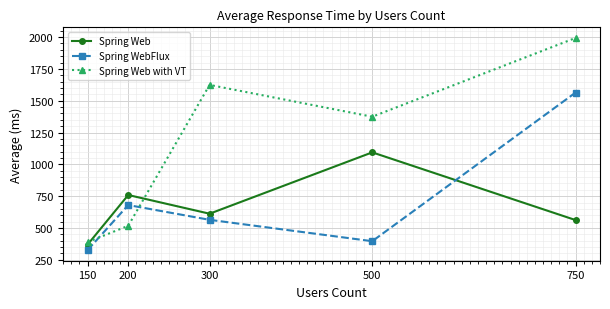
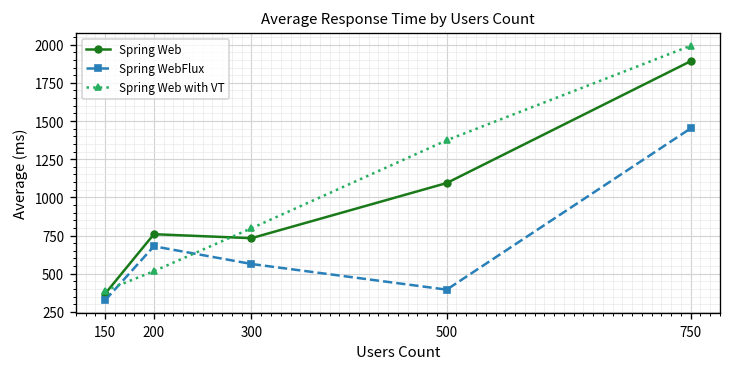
  {
    "Spring Web": {
      "200": 760,
-     "300": 610,
+     "300": 730,
      "500": 1090,
-     "750": 560
+     "750": 1890
    },
    "Spring WebFlux": {
      "150": 330,
      "200": 680,
      "300": 560,
      "500": 400,
-     "750": 1560
+     "750": 1450
    },
    "Spring Web with VT": {
      "200": 520,
-     "300": 1620,
+     "300": 800,
      "500": 1370,
      "750": 1990
    }
  }
